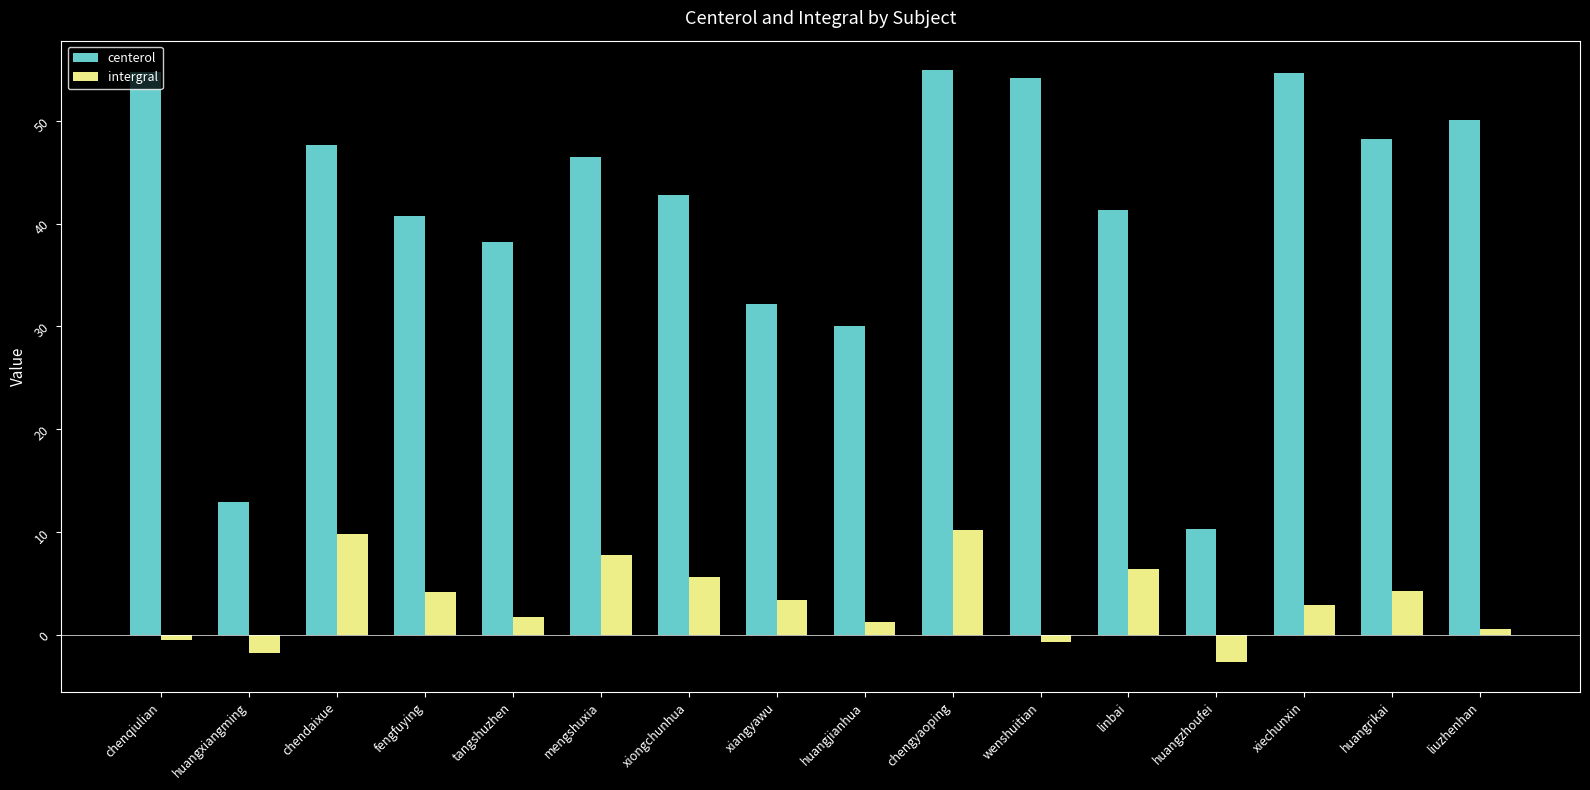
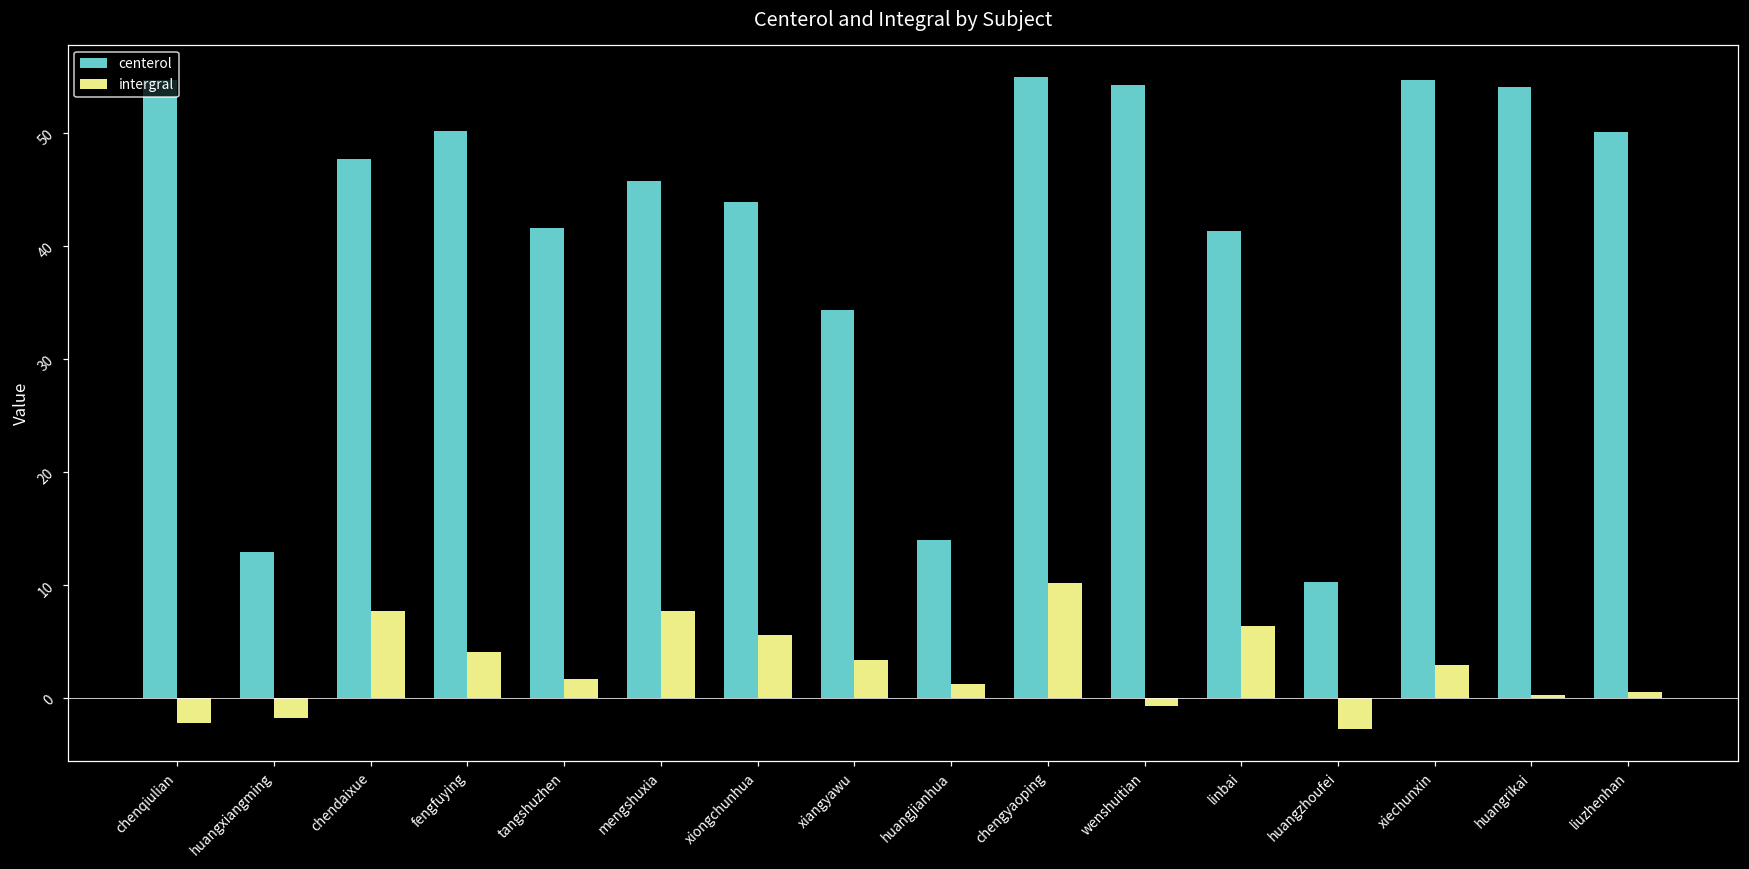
  {
    "centerol": {
      "huangxiangming": 12.9,
      "chendaixue": 47.7,
-     "fengfuying": 40.7,
-     "tangshuzhen": 38.2,
-     "mengshuxia": 46.5,
-     "xiongchunhua": 42.7,
-     "xiangyawu": 32.2,
-     "huangjianhua": 30,
+     "fengfuying": 50.2,
+     "tangshuzhen": 41.5,
+     "mengshuxia": 45.7,
+     "xiongchunhua": 43.8,
+     "xiangyawu": 34.4,
+     "huangjianhua": 14,
      "chengyaoping": 54.9,
      "wenshuitian": 54.2,
      "linbai": 41.3,
      "huangzhoufei": 10.3,
      "xiechunxin": 54.7,
-     "huangrikai": 48.2,
+     "huangrikai": 54.0,
      "liuzhenhan": 50.1
    },
    "intergral": {
-     "chenqiulian": -0.5,
+     "chenqiulian": -2.2,
      "huangxiangming": -1.8,
-     "chendaixue": 9.8,
+     "chendaixue": 7.7,
      "fengfuying": 4.1,
      "tangshuzhen": 1.7,
      "mengshuxia": 7.7,
      "xiongchunhua": 5.6,
      "xiangyawu": 3.4,
      "huangjianhua": 1.2,
      "chengyaoping": 10.2,
      "wenshuitian": -0.7,
      "linbai": 6.3,
      "huangzhoufei": -2.7,
      "xiechunxin": 2.9,
-     "huangrikai": 4.2,
+     "huangrikai": 0.3,
      "liuzhenhan": 0.5
    }
  }
